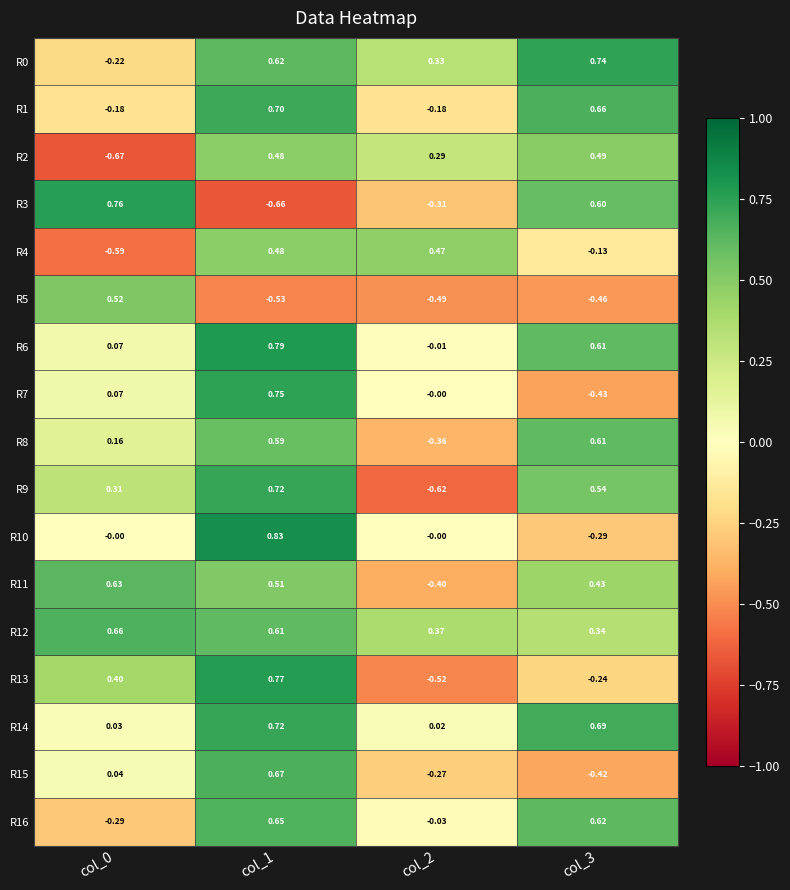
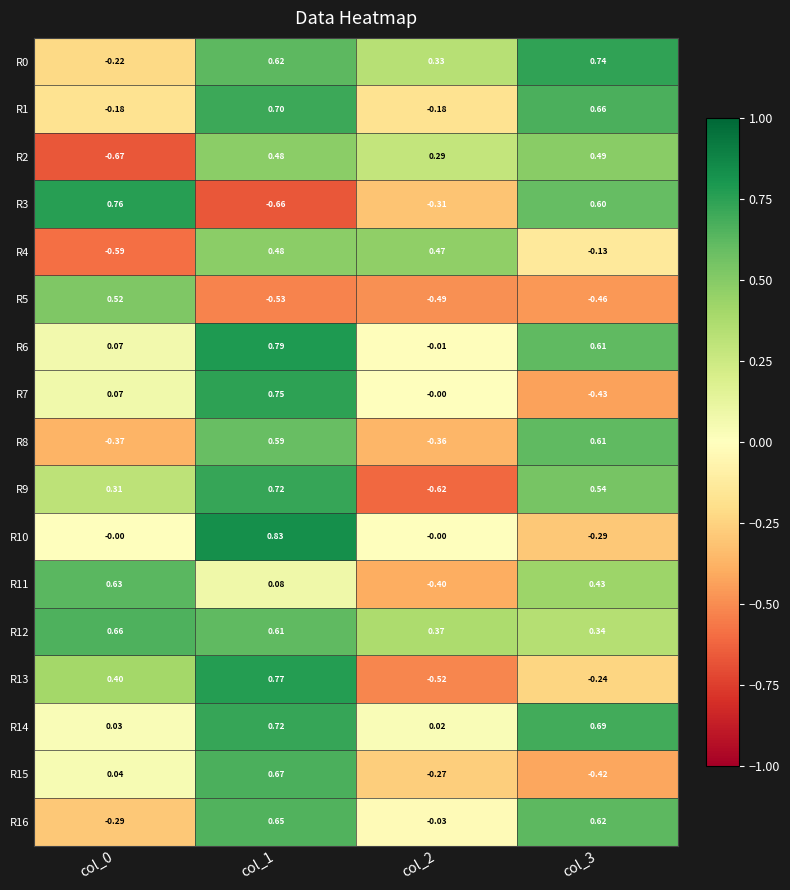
  {
    "R0": {
      "col_0": -0.22,
      "col_1": 0.62,
      "col_2": 0.33,
      "col_3": 0.74
    },
    "R1": {
      "col_0": -0.18,
      "col_1": 0.70,
      "col_2": -0.18,
      "col_3": 0.66
    },
    "R2": {
      "col_0": -0.67,
      "col_1": 0.48,
      "col_2": 0.29,
      "col_3": 0.49
    },
    "R3": {
      "col_0": 0.76,
      "col_1": -0.66,
      "col_2": -0.31,
      "col_3": 0.60
    },
    "R4": {
      "col_0": -0.59,
      "col_1": 0.48,
      "col_2": 0.47,
      "col_3": -0.13
    },
    "R5": {
      "col_0": 0.52,
      "col_1": -0.53,
      "col_2": -0.49,
      "col_3": -0.46
    },
    "R6": {
      "col_0": 0.07,
      "col_1": 0.79,
      "col_2": -0.01,
      "col_3": 0.61
    },
    "R7": {
      "col_0": 0.07,
      "col_1": 0.75,
      "col_2": -0.00,
      "col_3": -0.43
    },
    "R8": {
-     "col_0": 0.16,
+     "col_0": -0.37,
      "col_1": 0.59,
      "col_2": -0.36,
      "col_3": 0.61
    },
    "R9": {
      "col_0": 0.31,
      "col_1": 0.72,
      "col_2": -0.62,
      "col_3": 0.54
    },
    "R10": {
      "col_0": -0.00,
      "col_1": 0.83,
      "col_2": -0.00,
      "col_3": -0.29
    },
    "R11": {
      "col_0": 0.63,
-     "col_1": 0.51,
+     "col_1": 0.08,
      "col_2": -0.40,
      "col_3": 0.43
    },
    "R12": {
      "col_0": 0.66,
      "col_1": 0.61,
      "col_2": 0.37,
      "col_3": 0.34
    },
    "R13": {
      "col_0": 0.40,
      "col_1": 0.77,
      "col_2": -0.52,
      "col_3": -0.24
    },
    "R14": {
      "col_0": 0.03,
      "col_1": 0.72,
      "col_2": 0.02,
      "col_3": 0.69
    },
    "R15": {
      "col_0": 0.04,
      "col_1": 0.67,
      "col_2": -0.27,
      "col_3": -0.42
    },
    "R16": {
      "col_0": -0.29,
      "col_1": 0.65,
      "col_2": -0.03,
      "col_3": 0.62
    }
  }
